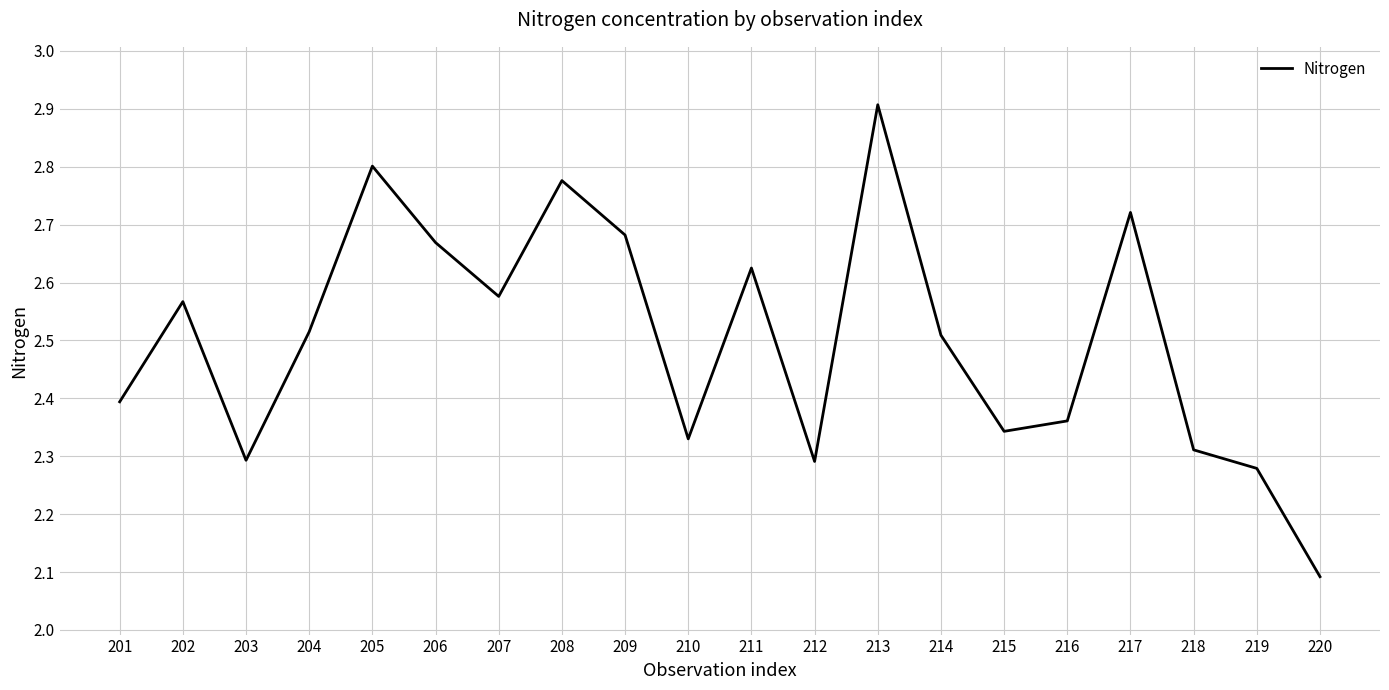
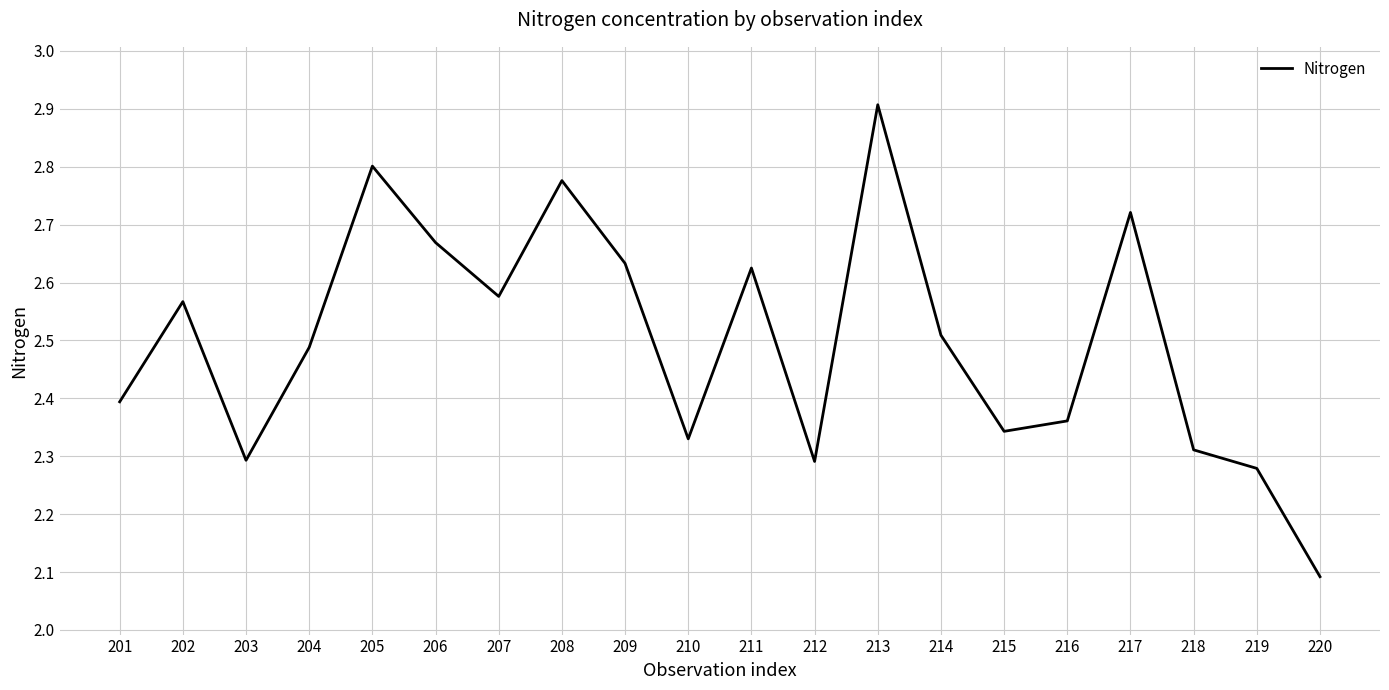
  {
    "201": 2.39,
    "202": 2.57,
    "203": 2.29,
-   "204": 2.52,
+   "204": 2.49,
    "205": 2.80,
    "206": 2.67,
    "207": 2.58,
    "208": 2.78,
-   "209": 2.68,
+   "209": 2.63,
    "210": 2.33,
    "211": 2.63,
    "212": 2.29,
    "213": 2.91,
    "214": 2.51,
    "215": 2.34,
    "216": 2.36,
    "217": 2.72,
    "218": 2.31,
    "219": 2.28,
    "220": 2.09
  }
